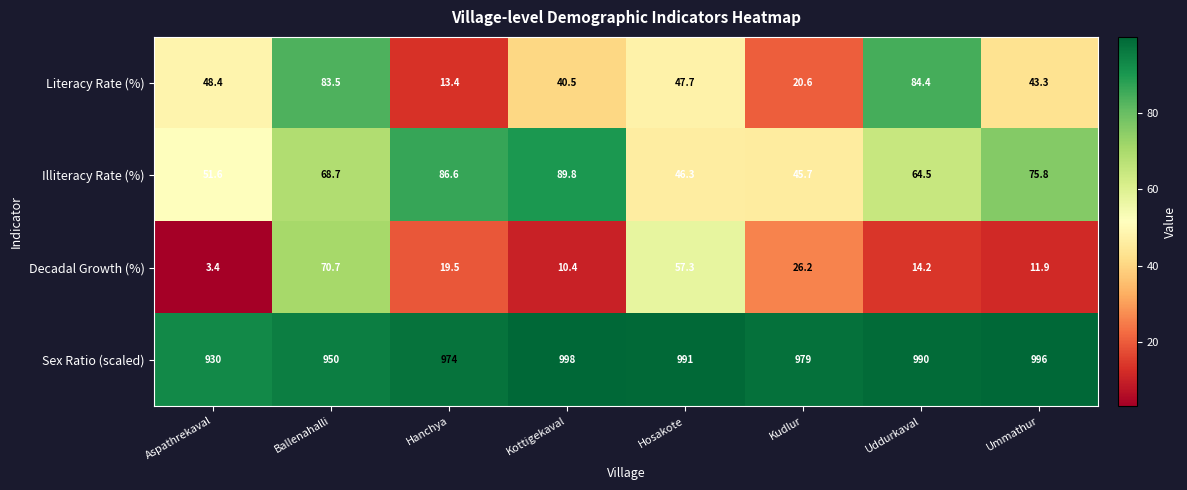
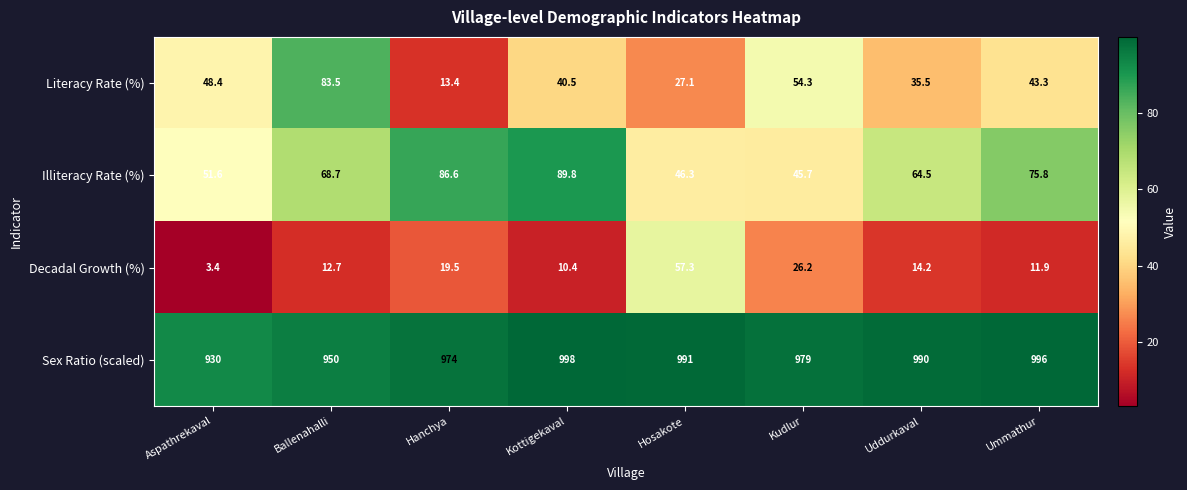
  {
    "Literacy Rate (%)": {
      "Aspathrekaval": 48.4,
      "Ballenahalli": 83.5,
      "Hanchya": 13.4,
      "Kottigekaval": 40.5,
-     "Hosakote": 47.7,
-     "Kudlur": 20.6,
-     "Uddurkaval": 84.4,
+     "Hosakote": 27.1,
+     "Kudlur": 54.3,
+     "Uddurkaval": 35.5,
      "Ummathur": 43.3
    },
    "Illiteracy Rate (%)": {
      "Aspathrekaval": 51.6,
      "Ballenahalli": 68.7,
      "Hanchya": 86.6,
      "Kottigekaval": 89.8,
      "Hosakote": 46.3,
      "Kudlur": 45.7,
      "Uddurkaval": 64.5,
      "Ummathur": 75.8
    },
    "Decadal Growth (%)": {
      "Aspathrekaval": 3.4,
-     "Ballenahalli": 70.7,
+     "Ballenahalli": 12.7,
      "Hanchya": 19.5,
      "Kottigekaval": 10.4,
      "Hosakote": 57.3,
      "Kudlur": 26.2,
      "Uddurkaval": 14.2,
      "Ummathur": 11.9
    },
    "Sex Ratio (scaled)": {
      "Aspathrekaval": 930,
      "Ballenahalli": 950,
      "Hanchya": 974,
      "Kottigekaval": 998,
      "Hosakote": 991,
      "Kudlur": 979,
      "Uddurkaval": 990,
      "Ummathur": 996
    }
  }
